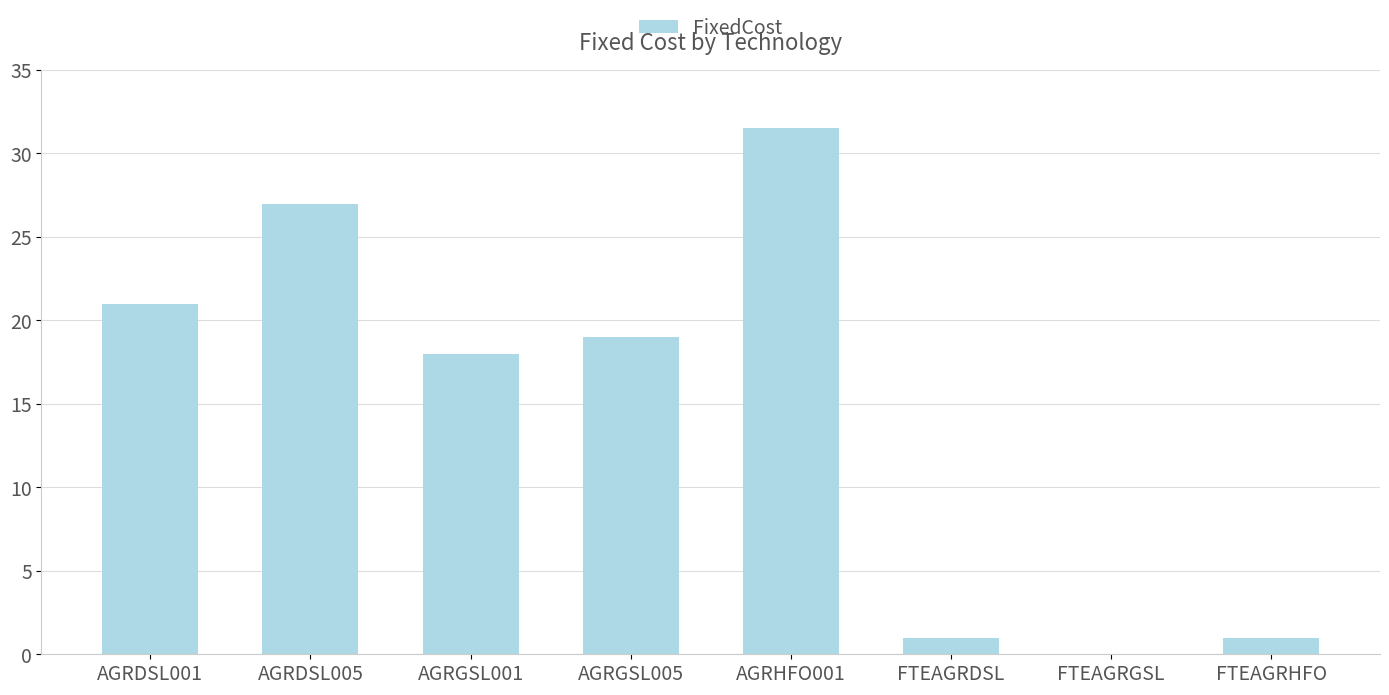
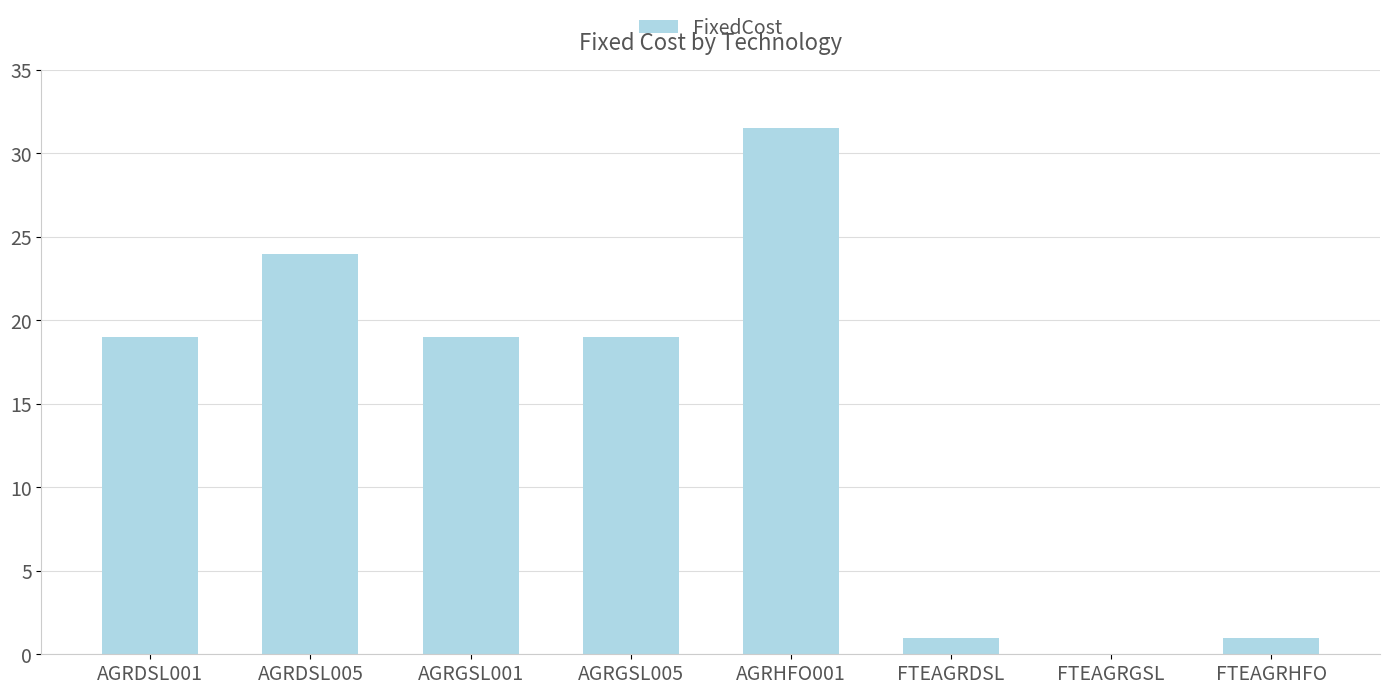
  {
-   "AGRDSL001": 21,
-   "AGRDSL005": 27,
-   "AGRGSL001": 18,
+   "AGRDSL001": 19,
+   "AGRDSL005": 24,
+   "AGRGSL001": 19,
    "AGRGSL005": 19,
    "AGRHFO001": 31.5,
    "FTEAGRDSL": 1,
    "FTEAGRGSL": 0,
    "FTEAGRHFO": 1
  }
